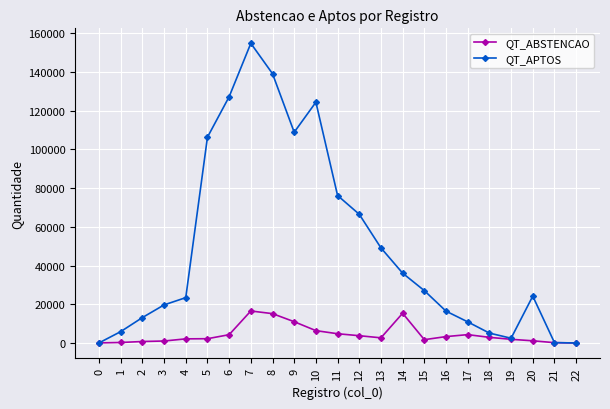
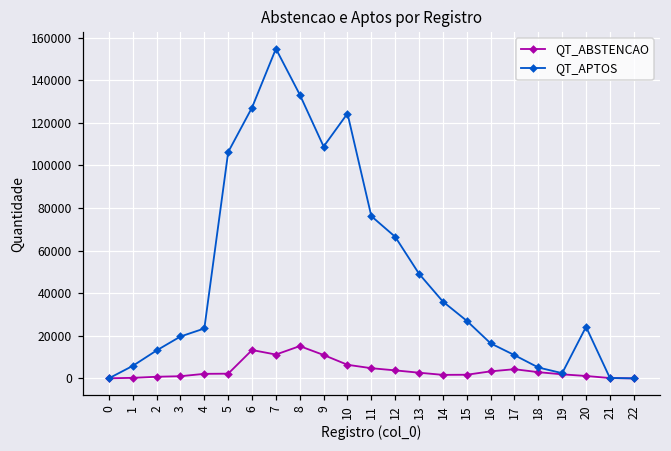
  {
    "QT_ABSTENCAO": {
      "1": 0,
      "2": 1000,
      "3": 1000,
      "4": 2000,
      "5": 2000,
-     "6": 4000,
-     "7": 17000,
+     "6": 13000,
+     "7": 11000,
      "8": 15000,
      "9": 11000,
      "10": 6000,
      "11": 5000,
      "12": 4000,
      "13": 3000,
-     "14": 15000,
+     "14": 2000,
      "15": 2000,
      "16": 3000,
      "17": 4000,
      "18": 3000,
      "20": 1000
    },
    "QT_APTOS": {
      "1": 6000,
      "2": 13000,
      "3": 20000,
      "4": 23000,
      "5": 106000,
      "6": 127000,
      "7": 155000,
-     "8": 139000,
+     "8": 133000,
      "9": 109000,
      "10": 124000,
      "11": 76000,
      "12": 66000,
      "13": 49000,
      "14": 36000,
      "15": 27000,
      "16": 16000,
      "17": 11000,
      "18": 5000,
      "20": 24000
    }
  }
